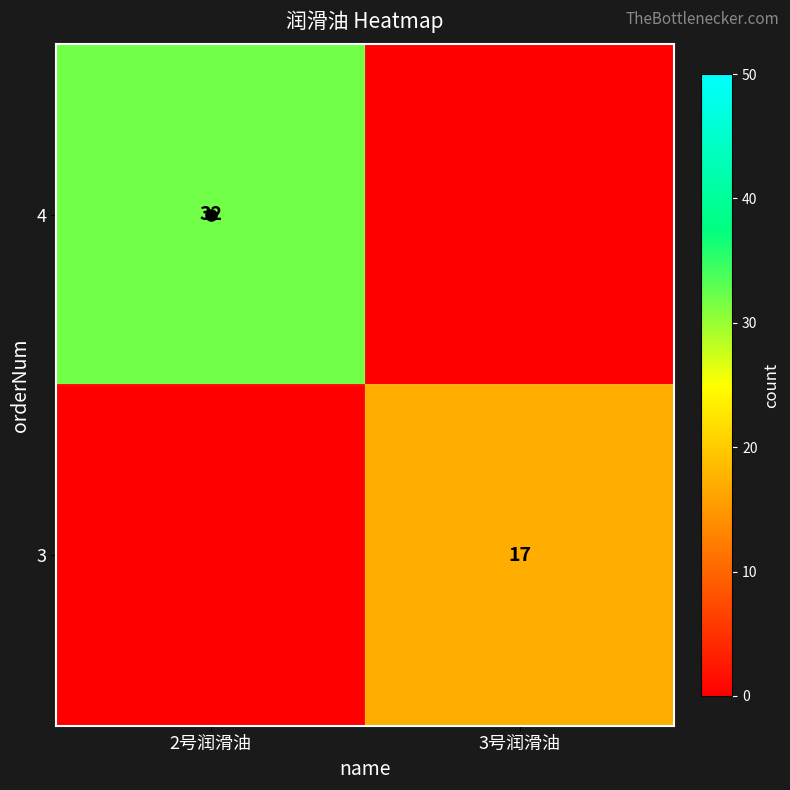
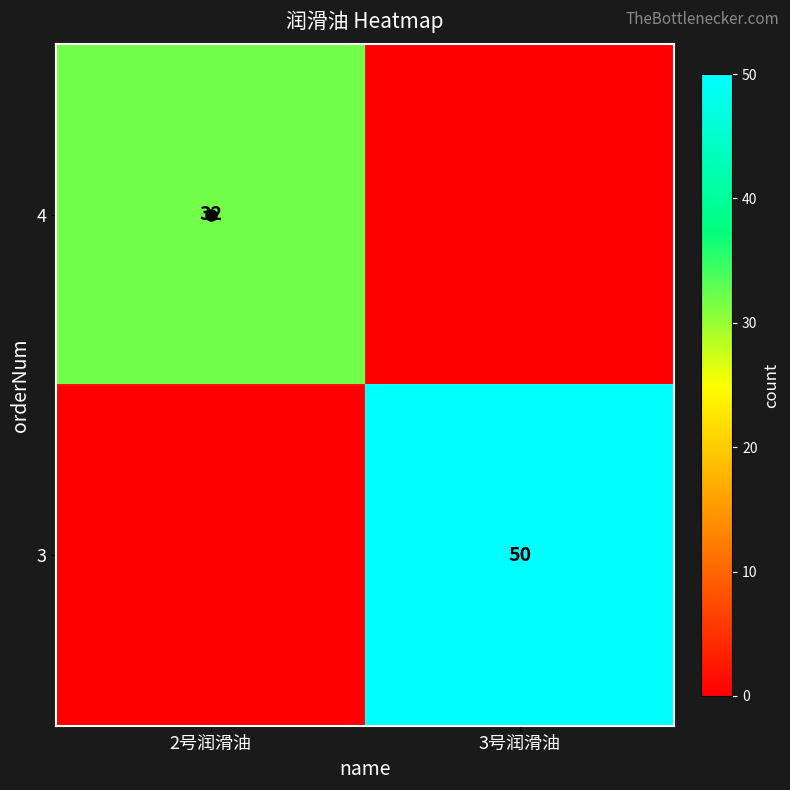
  {
    "3": {
-     "3号润滑油": 17
+     "3号润滑油": 50
    }
  }
